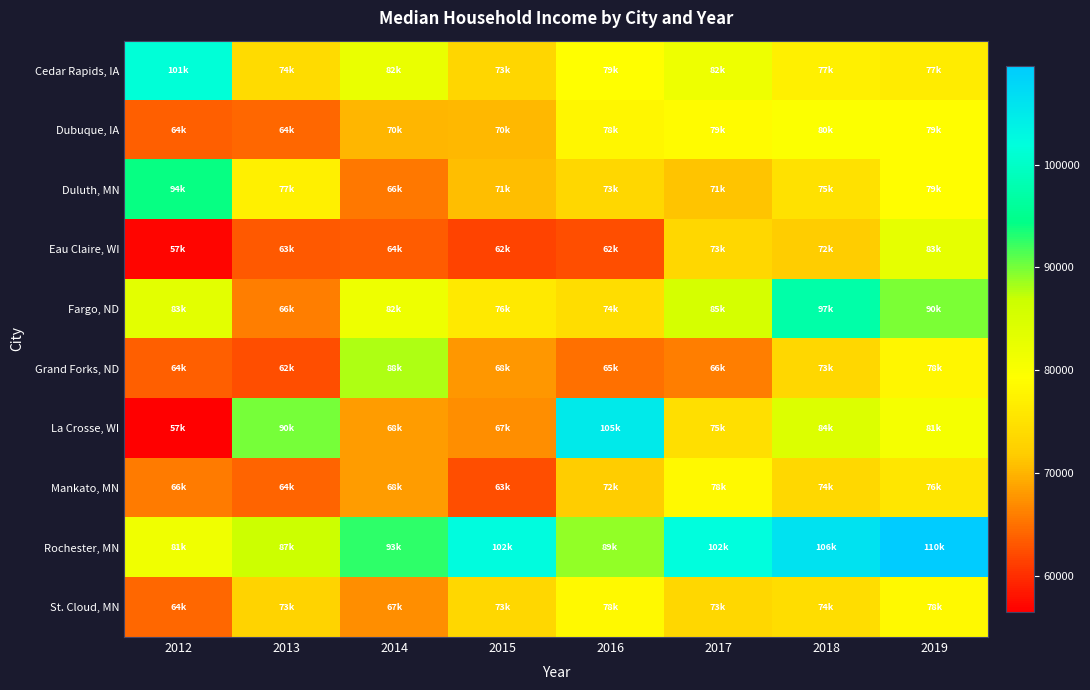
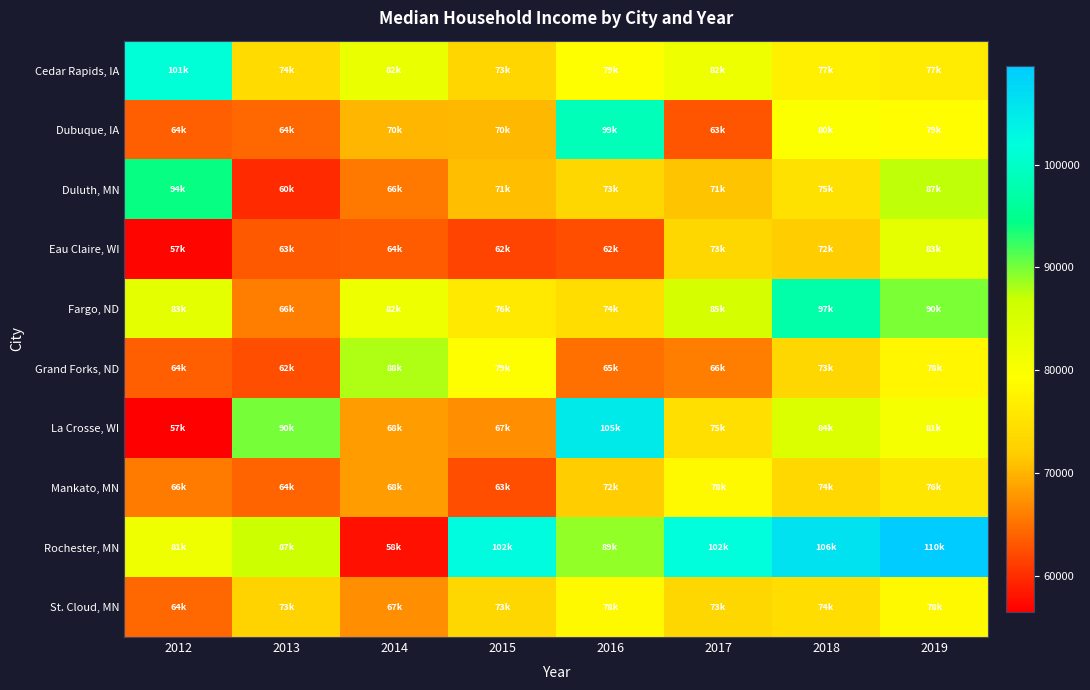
  {
    "Cedar Rapids, IA": {
      "2012": "101k",
      "2013": "74k",
      "2014": "82k",
      "2015": "73k",
      "2016": "79k",
      "2017": "82k",
      "2018": "77k",
      "2019": "77k"
    },
    "Dubuque, IA": {
      "2012": "64k",
      "2013": "64k",
      "2014": "70k",
      "2015": "70k",
-     "2016": "78k",
-     "2017": "79k",
+     "2016": "99k",
+     "2017": "63k",
      "2018": "80k",
      "2019": "79k"
    },
    "Duluth, MN": {
      "2012": "94k",
-     "2013": "77k",
+     "2013": "60k",
      "2014": "66k",
      "2015": "71k",
      "2016": "73k",
      "2017": "71k",
      "2018": "75k",
-     "2019": "79k"
+     "2019": "87k"
    },
    "Eau Claire, WI": {
      "2012": "57k",
      "2013": "63k",
      "2014": "64k",
      "2015": "62k",
      "2016": "62k",
      "2017": "73k",
      "2018": "72k",
      "2019": "83k"
    },
    "Fargo, ND": {
      "2012": "83k",
      "2013": "66k",
      "2014": "82k",
      "2015": "76k",
      "2016": "74k",
      "2017": "85k",
      "2018": "97k",
      "2019": "90k"
    },
    "Grand Forks, ND": {
      "2012": "64k",
      "2013": "62k",
      "2014": "88k",
-     "2015": "68k",
+     "2015": "79k",
      "2016": "65k",
      "2017": "66k",
      "2018": "73k",
      "2019": "78k"
    },
    "La Crosse, WI": {
      "2012": "57k",
      "2013": "90k",
      "2014": "68k",
      "2015": "67k",
      "2016": "105k",
      "2017": "75k",
      "2018": "84k",
      "2019": "81k"
    },
    "Mankato, MN": {
      "2012": "66k",
      "2013": "64k",
      "2014": "68k",
      "2015": "63k",
      "2016": "72k",
      "2017": "78k",
      "2018": "74k",
      "2019": "76k"
    },
    "Rochester, MN": {
      "2012": "81k",
      "2013": "87k",
-     "2014": "93k",
+     "2014": "58k",
      "2015": "102k",
      "2016": "89k",
      "2017": "102k",
      "2018": "106k",
      "2019": "110k"
    },
    "St. Cloud, MN": {
      "2012": "64k",
      "2013": "73k",
      "2014": "67k",
      "2015": "73k",
      "2016": "78k",
      "2017": "73k",
      "2018": "74k",
      "2019": "78k"
    }
  }
